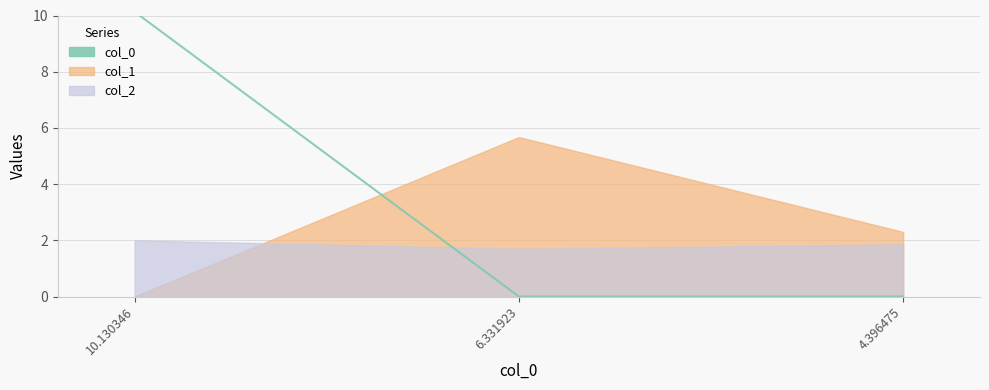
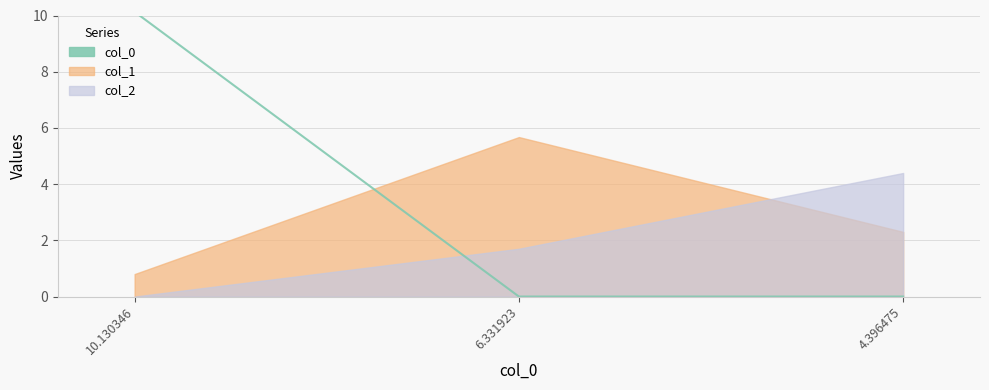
  {
    "col_1": {
-     "10.130346": 0.0,
+     "10.130346": 0.8,
      "6.331923": 5.7,
      "4.396475": 2.3
    },
    "col_0": {
      "6.331923": 0.0,
      "4.396475": 0.0
    },
    "col_2": {
-     "10.130346": 2,
+     "10.130346": 0,
      "6.331923": 1.7,
-     "4.396475": 1.9
+     "4.396475": 4.4
    }
  }
